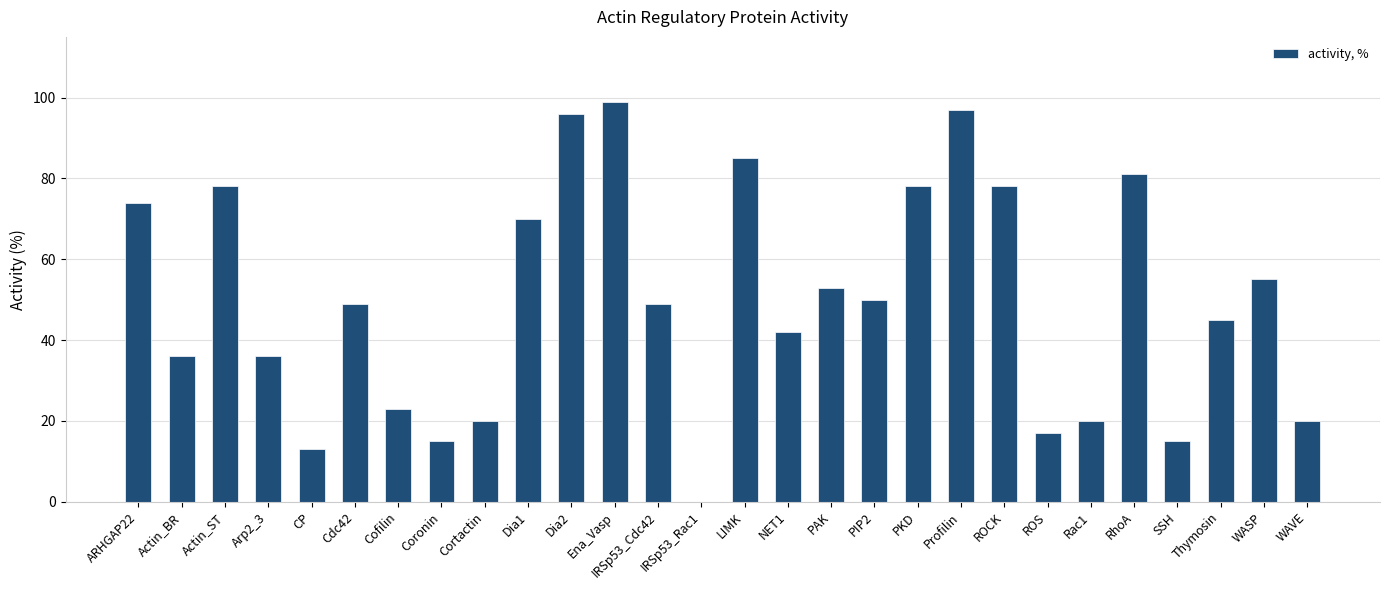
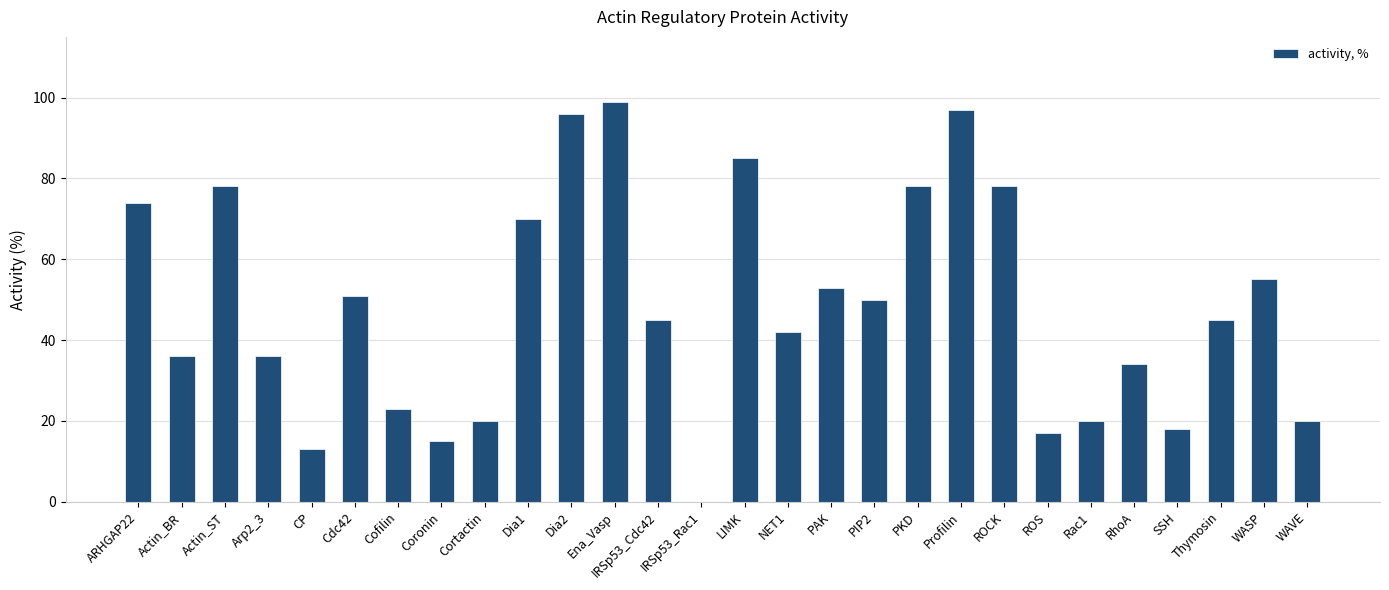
  {
    "ARHGAP22": 74,
    "Actin_BR": 36,
    "Actin_ST": 78,
    "Arp2_3": 36,
    "CP": 13,
-   "Cdc42": 49,
+   "Cdc42": 51,
    "Cofilin": 23,
    "Coronin": 15,
    "Cortactin": 20,
    "Dia1": 70,
    "Dia2": 96,
    "Ena_Vasp": 99,
-   "IRSp53_Cdc42": 49,
+   "IRSp53_Cdc42": 45,
    "IRSp53_Rac1": 0,
    "LIMK": 85,
    "NET1": 42,
    "PAK": 53,
    "PIP2": 50,
    "PKD": 78,
    "Profilin": 97,
    "ROCK": 78,
    "ROS": 17,
    "Rac1": 20,
-   "RhoA": 81,
-   "SSH": 15,
+   "RhoA": 34,
+   "SSH": 18,
    "Thymosin": 45,
    "WASP": 55,
    "WAVE": 20
  }
